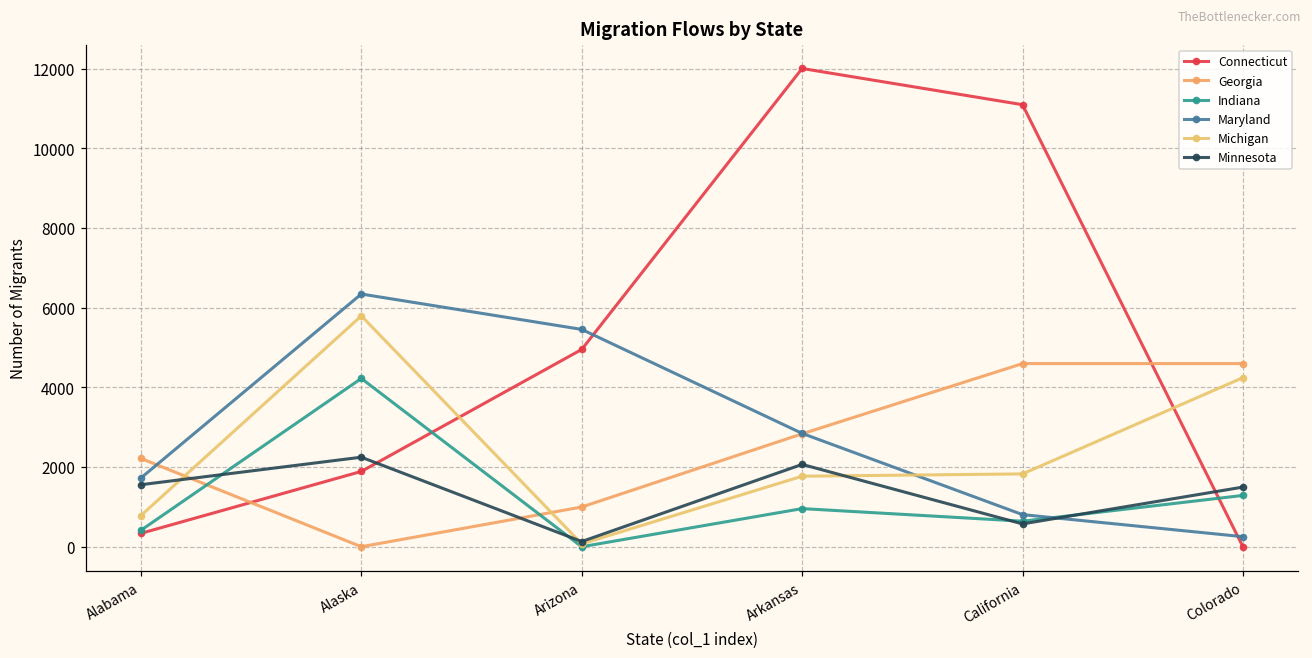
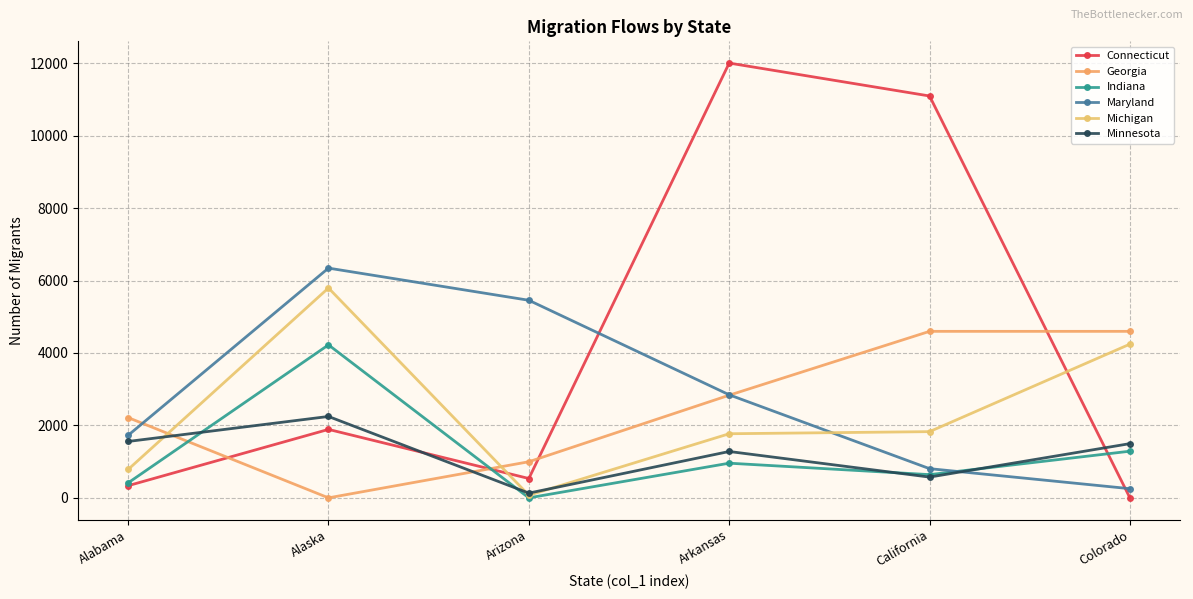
  {
    "Connecticut": {
      "Alabama": 300,
      "Alaska": 1900,
-     "Arizona": 5000,
+     "Arizona": 500,
      "Arkansas": 12000,
      "California": 11100,
      "Colorado": 0
    },
    "Minnesota": {
      "Alabama": 1600,
      "Alaska": 2200,
-     "Arkansas": 2100,
+     "Arkansas": 1300,
      "Colorado": 1500
    }
  }
